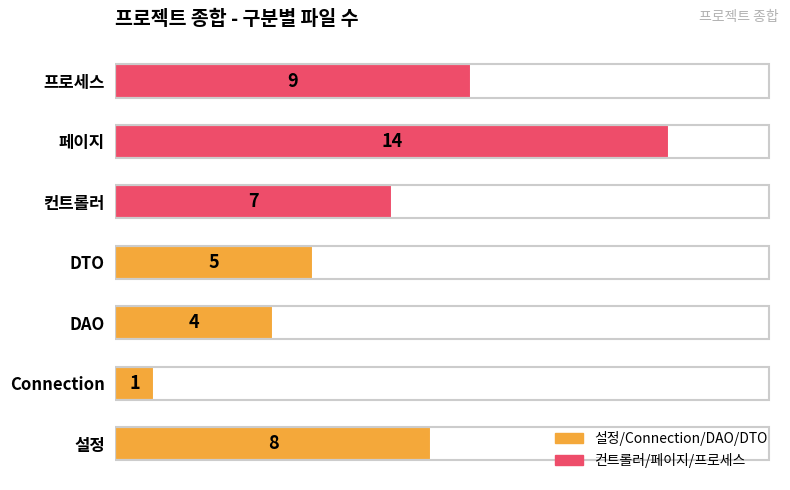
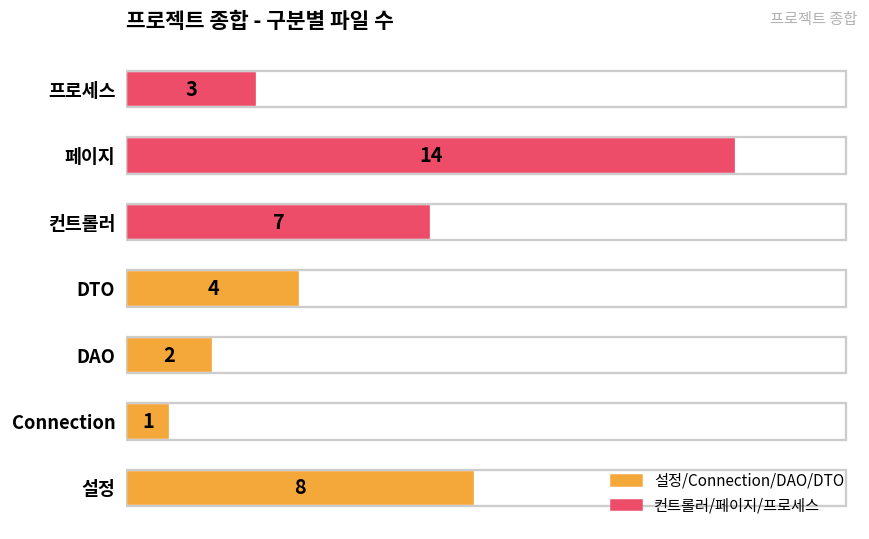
  {
-   "프로세스": 9,
+   "프로세스": 3,
    "페이지": 14,
    "컨트롤러": 7,
-   "DTO": 5,
-   "DAO": 4,
+   "DTO": 4,
+   "DAO": 2,
    "Connection": 1,
    "설정": 8
  }
